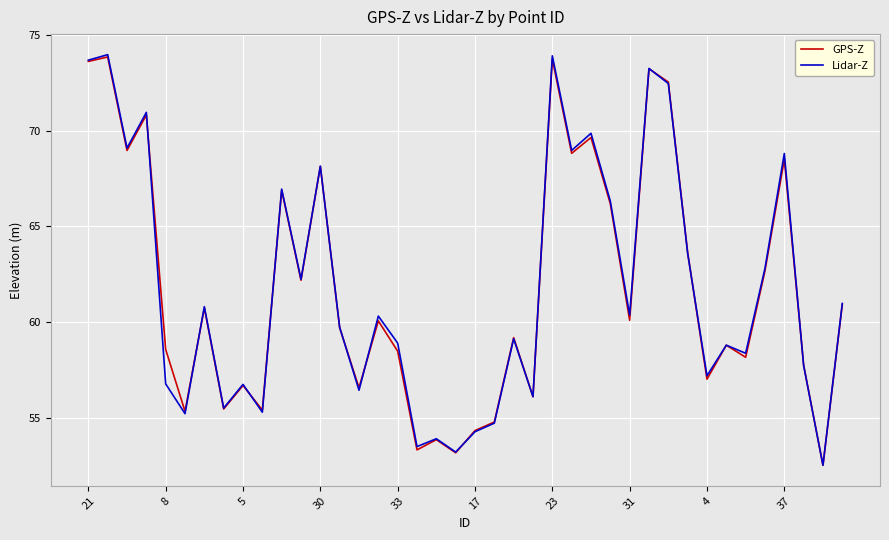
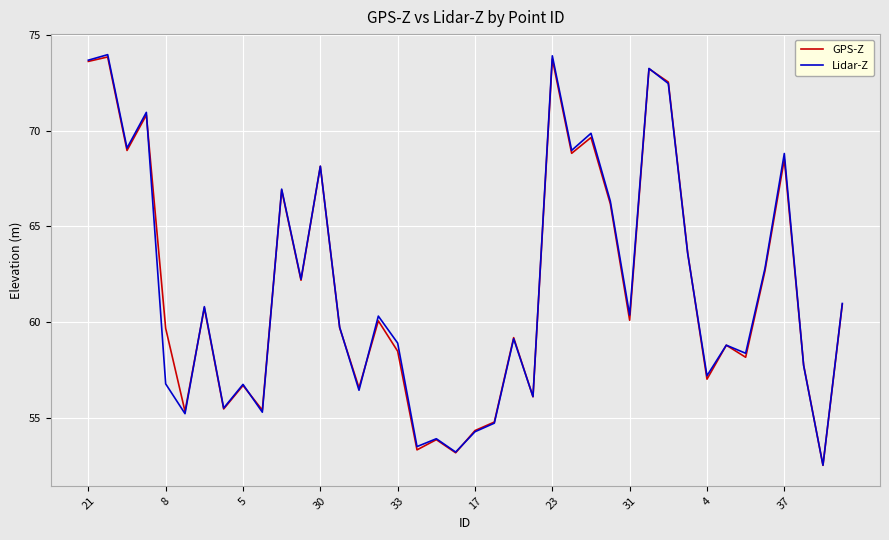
  {
    "GPS-Z": {
-     "8": 58.6,
+     "8": 59.7,
      "4": 57.0
    },
    "Lidar-Z": {
      "8": 56.8,
      "4": 57.2
    }
  }
